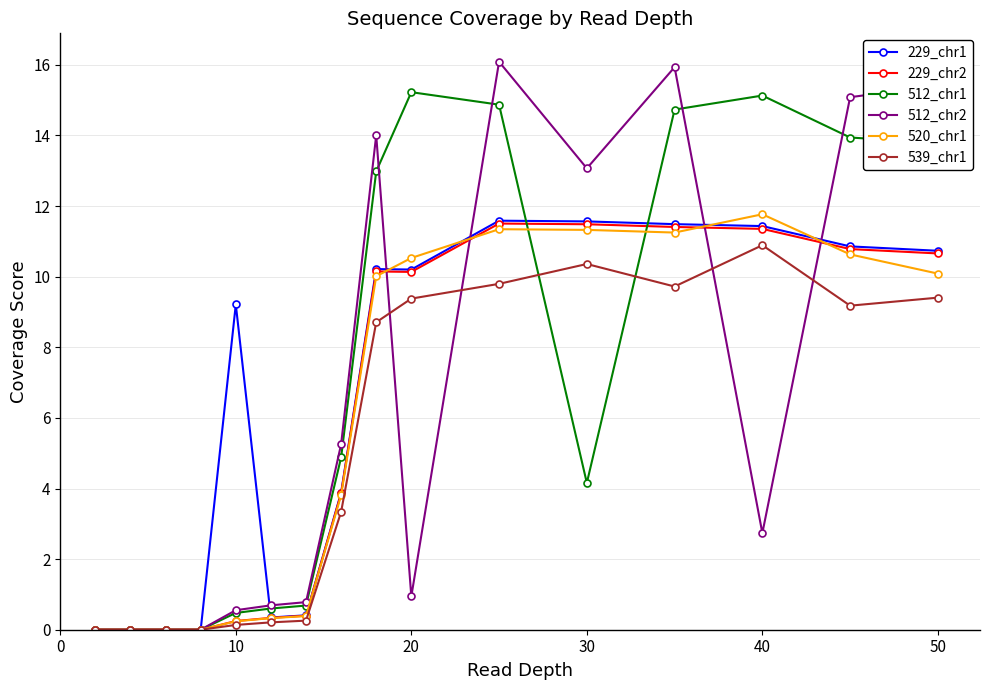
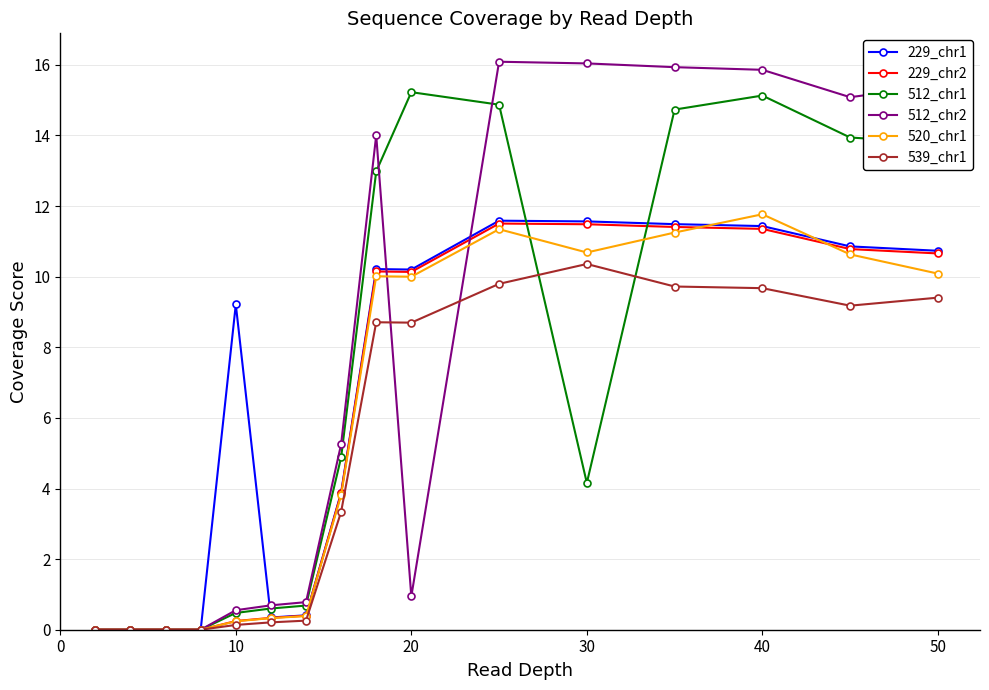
  {
    "229_chr1": {
      "10": 9.2,
      "30": 11.6,
      "40": 11.4,
      "50": 10.7
    },
    "229_chr2": {
      "30": 11.5,
      "40": 11.4,
      "50": 10.7
    },
    "512_chr1": {
      "10": 0.5,
      "20": 15.2,
      "30": 4.2,
      "40": 15.1
    },
    "512_chr2": {
      "10": 0.6,
      "20": 0.9,
-     "30": 13.1,
-     "40": 2.7
+     "30": 16.0,
+     "40": 15.9
    },
    "520_chr1": {
-     "20": 10.5,
-     "30": 11.3,
+     "20": 10.0,
+     "30": 10.7,
      "40": 11.8,
      "50": 10.1
    },
    "539_chr1": {
      "10": 0.1,
-     "20": 9.4,
+     "20": 8.7,
      "30": 10.4,
-     "40": 10.9,
+     "40": 9.7,
      "50": 9.4
    }
  }
